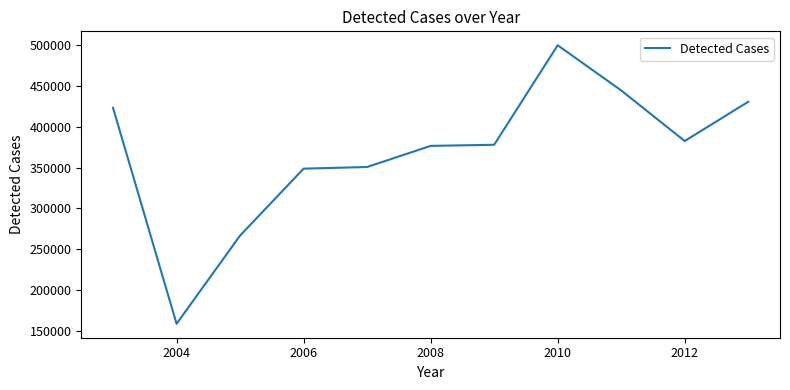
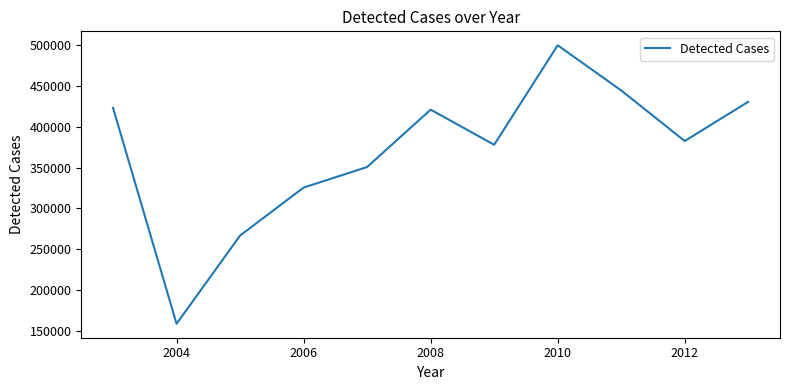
  {
    "2004": 160000,
-   "2006": 350000,
-   "2008": 380000,
+   "2006": 330000,
+   "2008": 420000,
    "2010": 500000,
    "2012": 380000
  }
